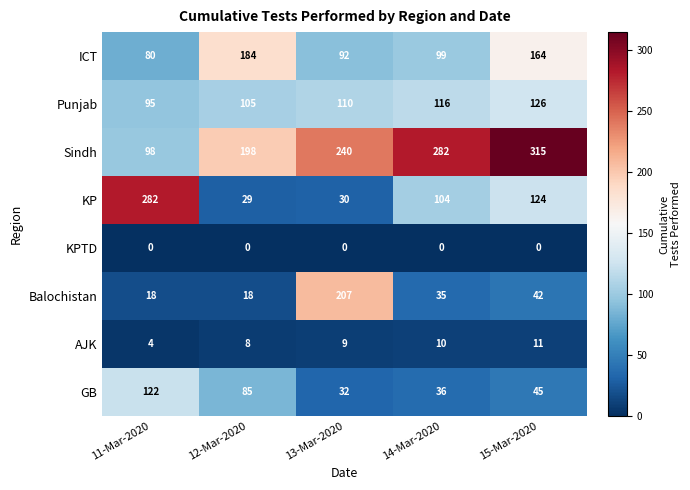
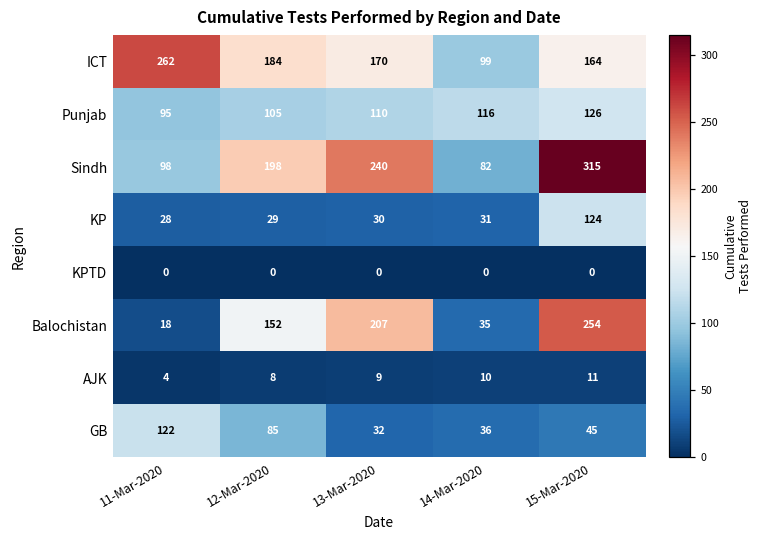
  {
    "ICT": {
-     "11-Mar-2020": 80,
+     "11-Mar-2020": 262,
      "12-Mar-2020": 184,
-     "13-Mar-2020": 92,
+     "13-Mar-2020": 170,
      "14-Mar-2020": 99,
      "15-Mar-2020": 164
    },
    "Punjab": {
      "11-Mar-2020": 95,
      "12-Mar-2020": 105,
      "13-Mar-2020": 110,
      "14-Mar-2020": 116,
      "15-Mar-2020": 126
    },
    "Sindh": {
      "11-Mar-2020": 98,
      "12-Mar-2020": 198,
      "13-Mar-2020": 240,
-     "14-Mar-2020": 282,
+     "14-Mar-2020": 82,
      "15-Mar-2020": 315
    },
    "KP": {
-     "11-Mar-2020": 282,
+     "11-Mar-2020": 28,
      "12-Mar-2020": 29,
      "13-Mar-2020": 30,
-     "14-Mar-2020": 104,
+     "14-Mar-2020": 31,
      "15-Mar-2020": 124
    },
    "KPTD": {
      "11-Mar-2020": 0,
      "12-Mar-2020": 0,
      "13-Mar-2020": 0,
      "14-Mar-2020": 0,
      "15-Mar-2020": 0
    },
    "Balochistan": {
      "11-Mar-2020": 18,
-     "12-Mar-2020": 18,
+     "12-Mar-2020": 152,
      "13-Mar-2020": 207,
      "14-Mar-2020": 35,
-     "15-Mar-2020": 42
+     "15-Mar-2020": 254
    },
    "AJK": {
      "11-Mar-2020": 4,
      "12-Mar-2020": 8,
      "13-Mar-2020": 9,
      "14-Mar-2020": 10,
      "15-Mar-2020": 11
    },
    "GB": {
      "11-Mar-2020": 122,
      "12-Mar-2020": 85,
      "13-Mar-2020": 32,
      "14-Mar-2020": 36,
      "15-Mar-2020": 45
    }
  }
